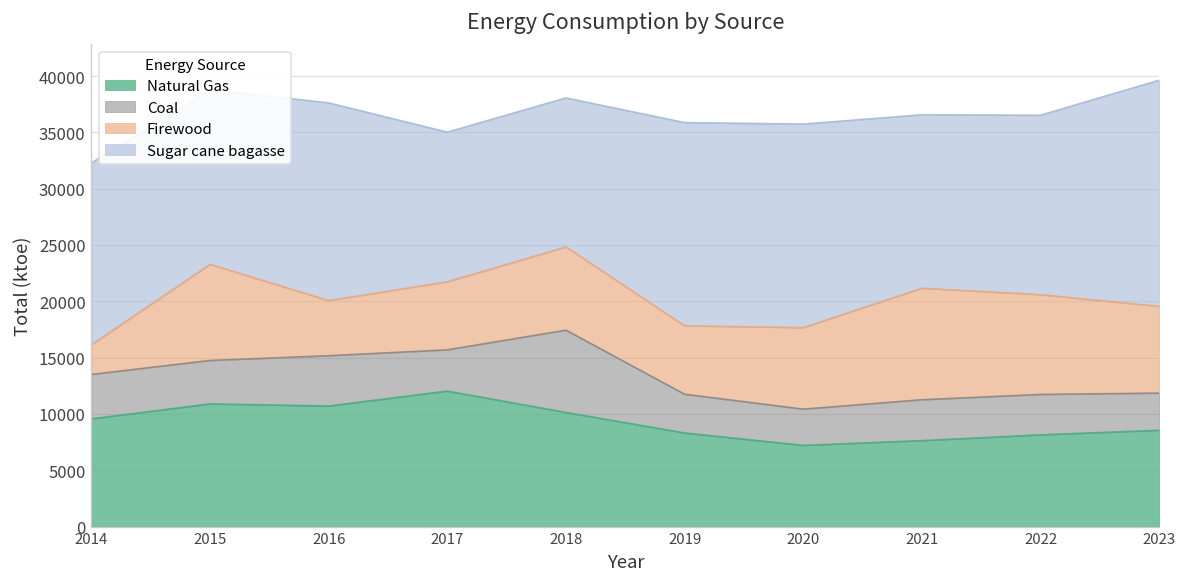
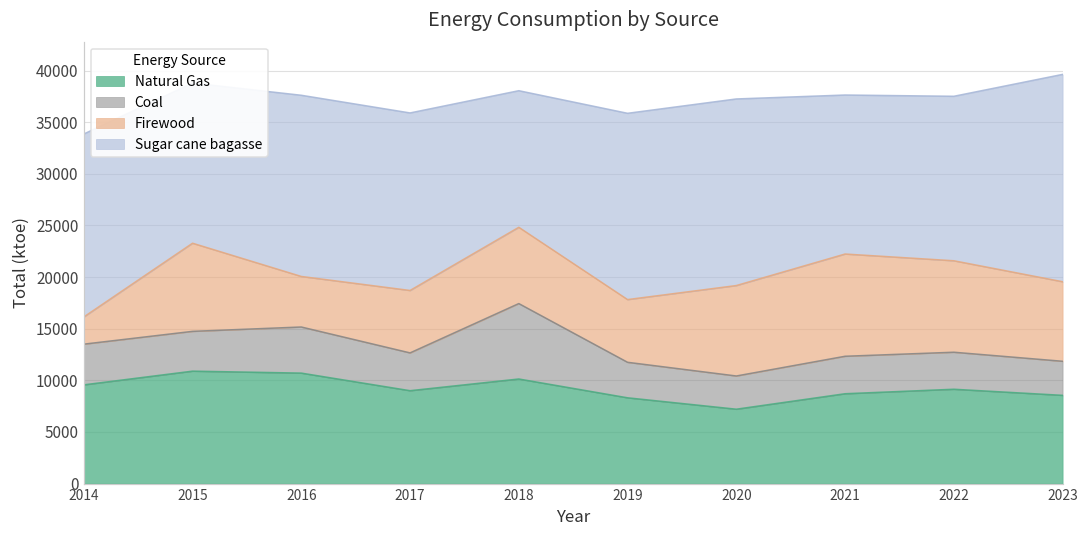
  {
    "Natural Gas": {
      "2014": 10000,
      "2015": 11000,
      "2016": 11000,
-     "2017": 12000,
+     "2017": 9000,
      "2018": 10000,
      "2019": 8000,
      "2020": 7000,
-     "2021": 8000,
-     "2022": 8000,
+     "2021": 9000,
+     "2022": 9000,
      "2023": 9000
    },
    "Coal": {
      "2014": 4000,
      "2015": 4000,
      "2016": 4000,
      "2017": 4000,
      "2018": 7000,
      "2019": 3000,
      "2020": 3000,
      "2021": 4000,
      "2022": 4000,
      "2023": 3000
    },
    "Firewood": {
      "2014": 3000,
      "2015": 9000,
      "2016": 5000,
      "2017": 6000,
      "2018": 7000,
      "2019": 6000,
-     "2020": 7000,
+     "2020": 9000,
      "2021": 10000,
      "2022": 9000,
      "2023": 8000
    },
    "Sugar cane bagasse": {
-     "2014": 16000,
+     "2014": 18000,
      "2016": 18000,
-     "2017": 13000,
+     "2017": 17000,
      "2018": 13000,
      "2019": 18000,
      "2020": 18000,
      "2021": 15000,
      "2022": 16000,
      "2023": 20000
    }
  }
